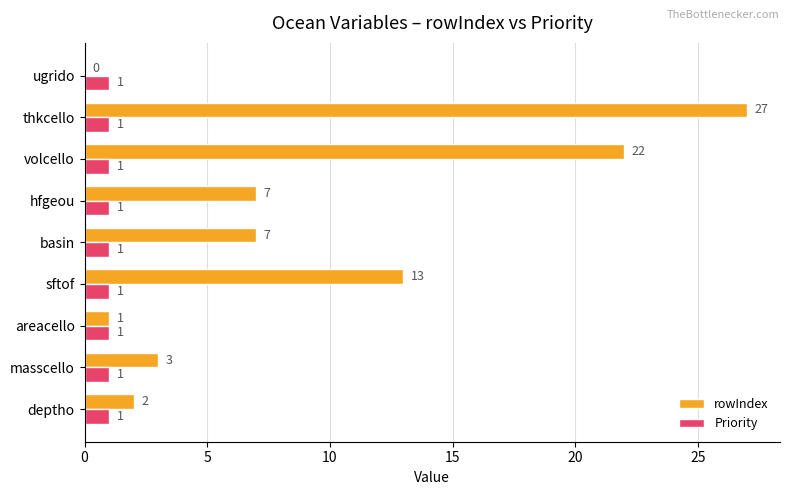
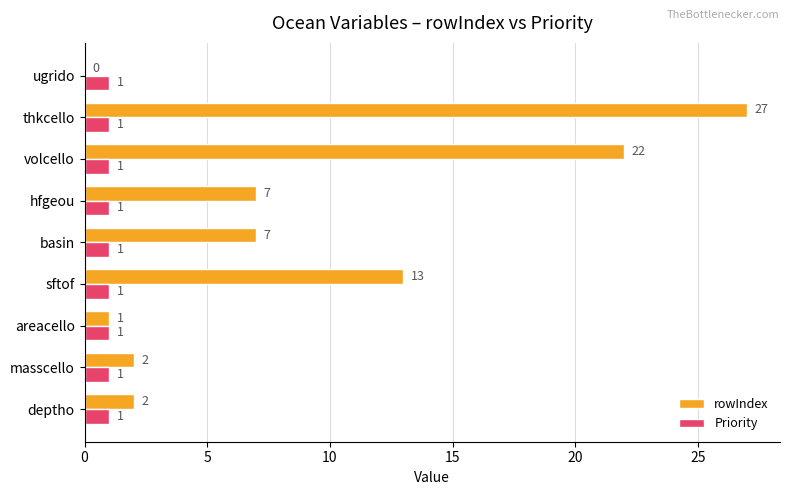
  {
    "rowIndex": {
      "ugrido": 0,
      "thkcello": 27,
      "volcello": 22,
      "hfgeou": 7,
      "basin": 7,
      "sftof": 13,
      "areacello": 1,
-     "masscello": 3,
+     "masscello": 2,
      "deptho": 2
    },
    "Priority": {
      "ugrido": 1,
      "thkcello": 1,
      "volcello": 1,
      "hfgeou": 1,
      "basin": 1,
      "sftof": 1,
      "areacello": 1,
      "masscello": 1,
      "deptho": 1
    }
  }
